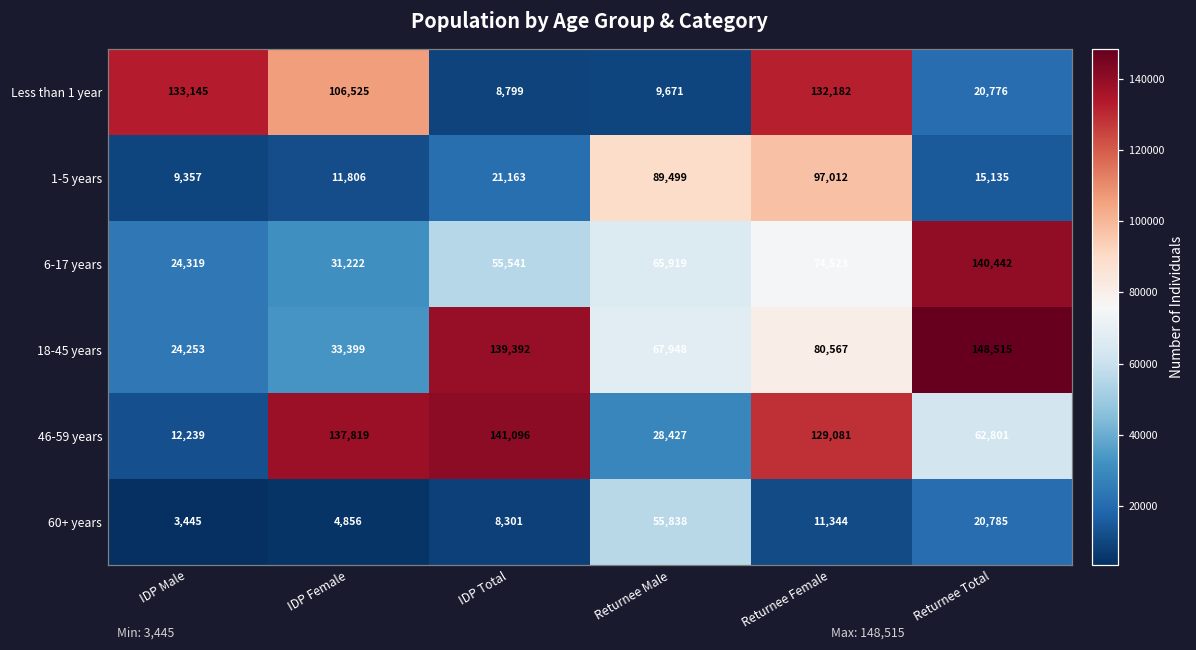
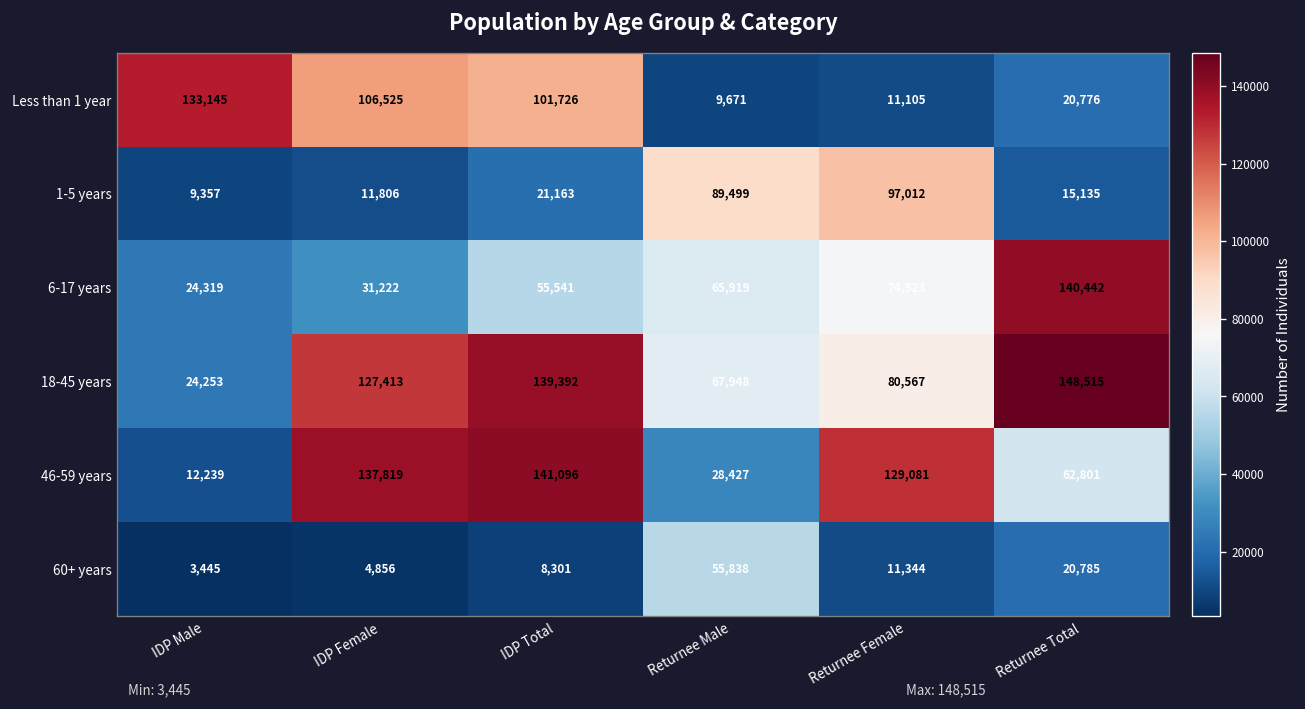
  {
    "Less than 1 year": {
      "IDP Male": "133,145",
      "IDP Female": "106,525",
-     "IDP Total": "8,799",
+     "IDP Total": "101,726",
      "Returnee Male": "9,671",
-     "Returnee Female": "132,182",
+     "Returnee Female": "11,105",
      "Returnee Total": "20,776"
    },
    "1-5 years": {
      "IDP Male": "9,357",
      "IDP Female": "11,806",
      "IDP Total": "21,163",
      "Returnee Male": "89,499",
      "Returnee Female": "97,012",
      "Returnee Total": "15,135"
    },
    "6-17 years": {
      "IDP Male": "24,319",
      "IDP Female": "31,222",
      "IDP Total": "55,541",
      "Returnee Total": "140,442"
    },
    "18-45 years": {
      "IDP Male": "24,253",
-     "IDP Female": "33,399",
+     "IDP Female": "127,413",
      "IDP Total": "139,392",
      "Returnee Female": "80,567",
      "Returnee Total": "148,515"
    },
    "46-59 years": {
      "IDP Male": "12,239",
      "IDP Female": "137,819",
      "IDP Total": "141,096",
      "Returnee Male": "28,427",
      "Returnee Female": "129,081"
    },
    "60+ years": {
      "IDP Male": "3,445",
      "IDP Female": "4,856",
      "IDP Total": "8,301",
      "Returnee Male": "55,838",
      "Returnee Female": "11,344",
      "Returnee Total": "20,785"
    }
  }
